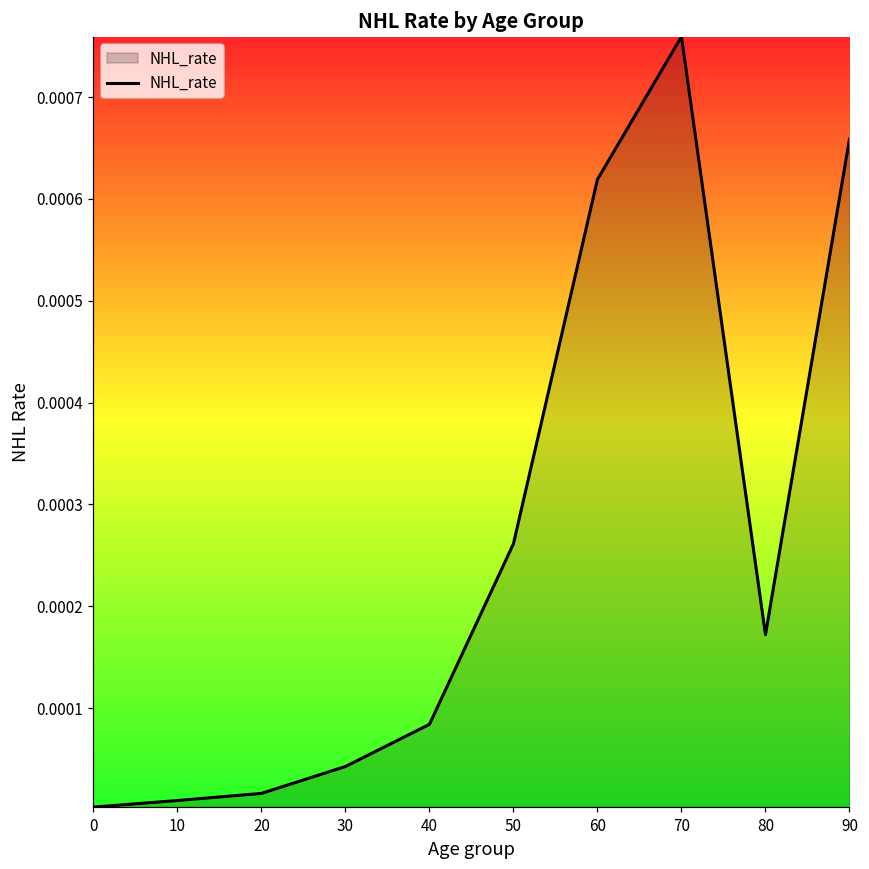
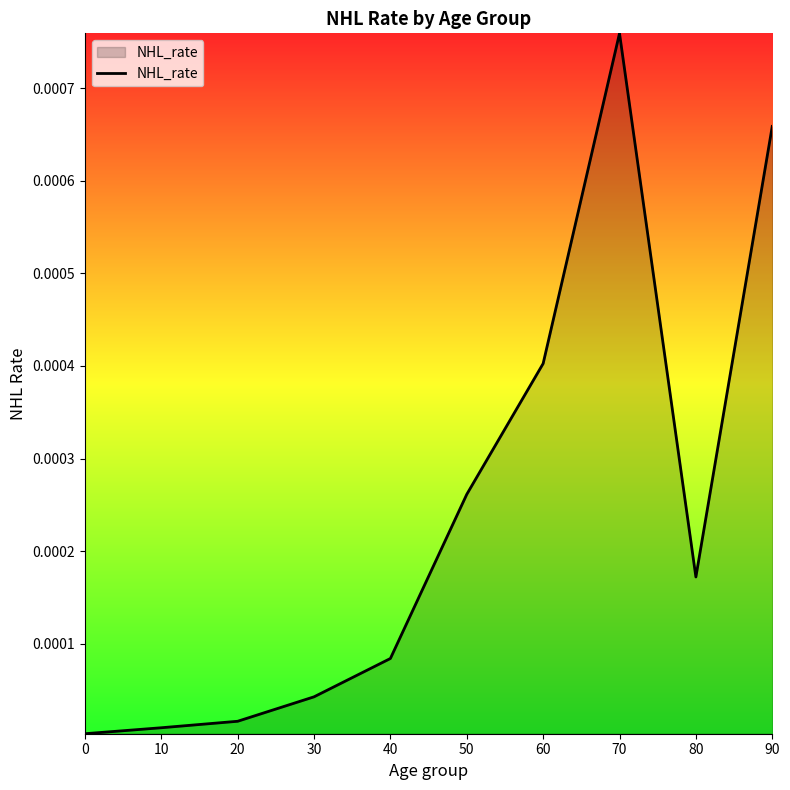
  {
    "0": 0.00000,
    "10": 0.00001,
    "20": 0.00002,
    "30": 0.00004,
    "40": 0.00008,
    "50": 0.00026,
-   "60": 0.00062,
+   "60": 0.00040,
    "70": 0.00076,
    "80": 0.00017,
    "90": 0.00066
  }
